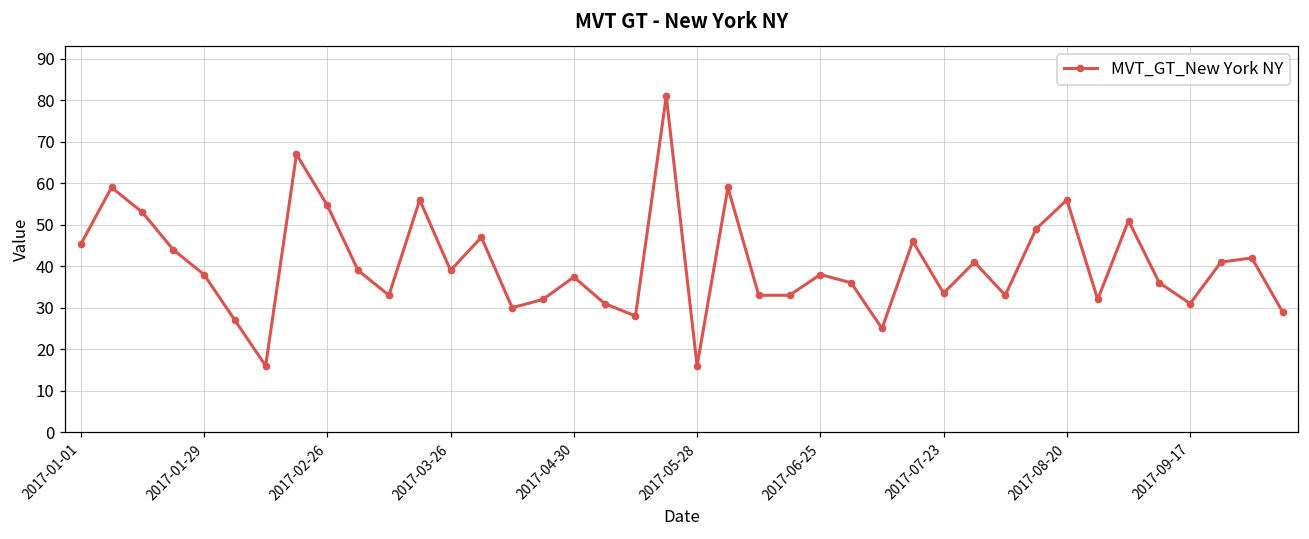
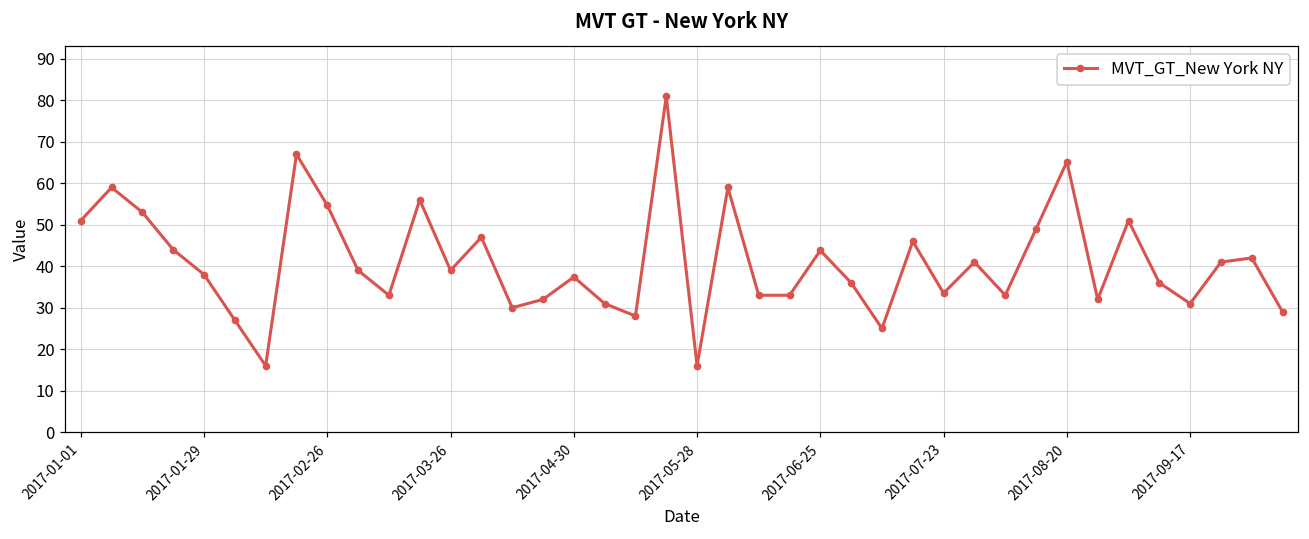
  {
-   "2017-01-01": 45,
+   "2017-01-01": 51,
    "2017-01-29": 38,
    "2017-02-26": 55,
    "2017-03-26": 39,
    "2017-04-30": 37,
    "2017-05-28": 16,
-   "2017-06-25": 38,
+   "2017-06-25": 44,
    "2017-07-23": 34,
-   "2017-08-20": 56,
+   "2017-08-20": 65,
    "2017-09-17": 31
  }
